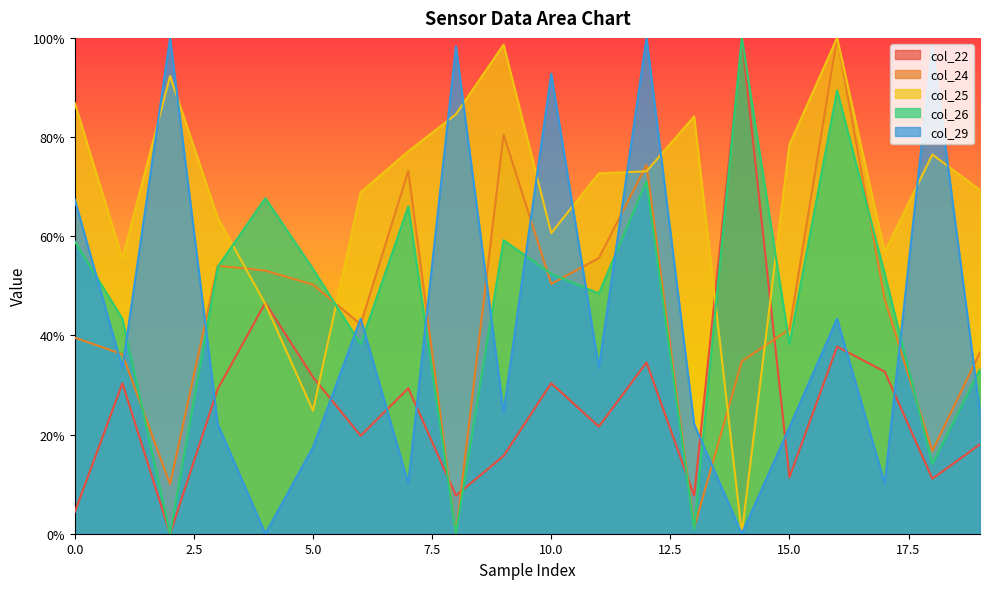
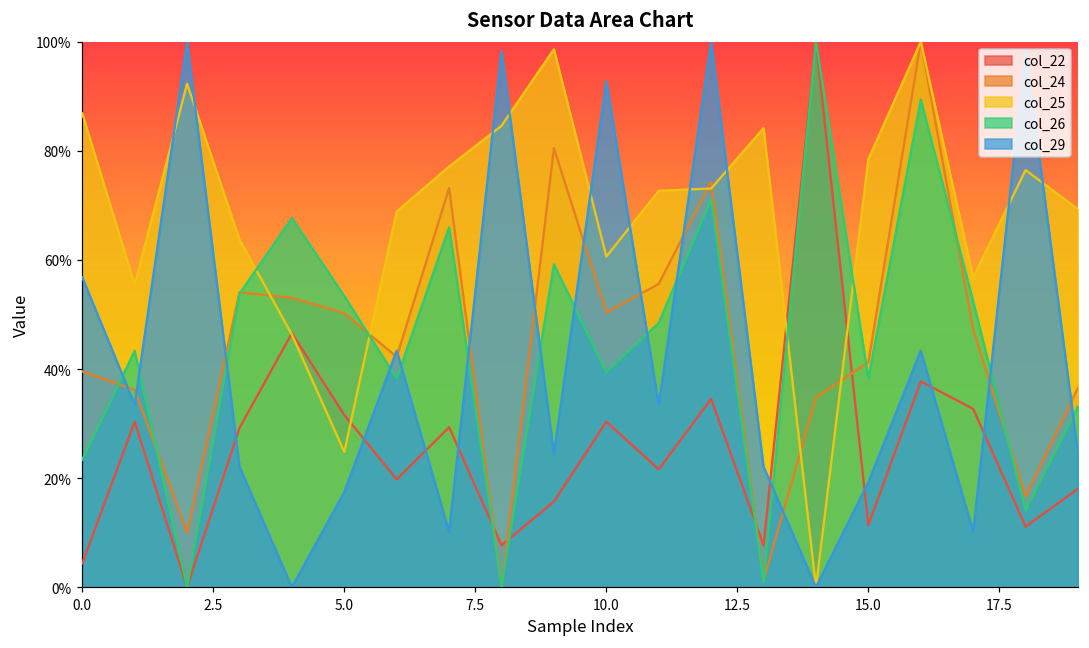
  {
    "col_25": {
      "0.0": "87%",
      "5.0": "25%",
      "10.0": "61%",
      "15.0": "78%"
    },
    "col_26": {
-     "0.0": "59%",
+     "0.0": "23%",
      "5.0": "53%",
-     "10.0": "52%",
+     "10.0": "39%",
      "15.0": "38%"
    },
    "col_29": {
-     "0.0": "67%",
+     "0.0": "57%",
      "5.0": "17%",
      "10.0": "93%",
-     "15.0": "21%"
+     "15.0": "19%"
    }
  }
